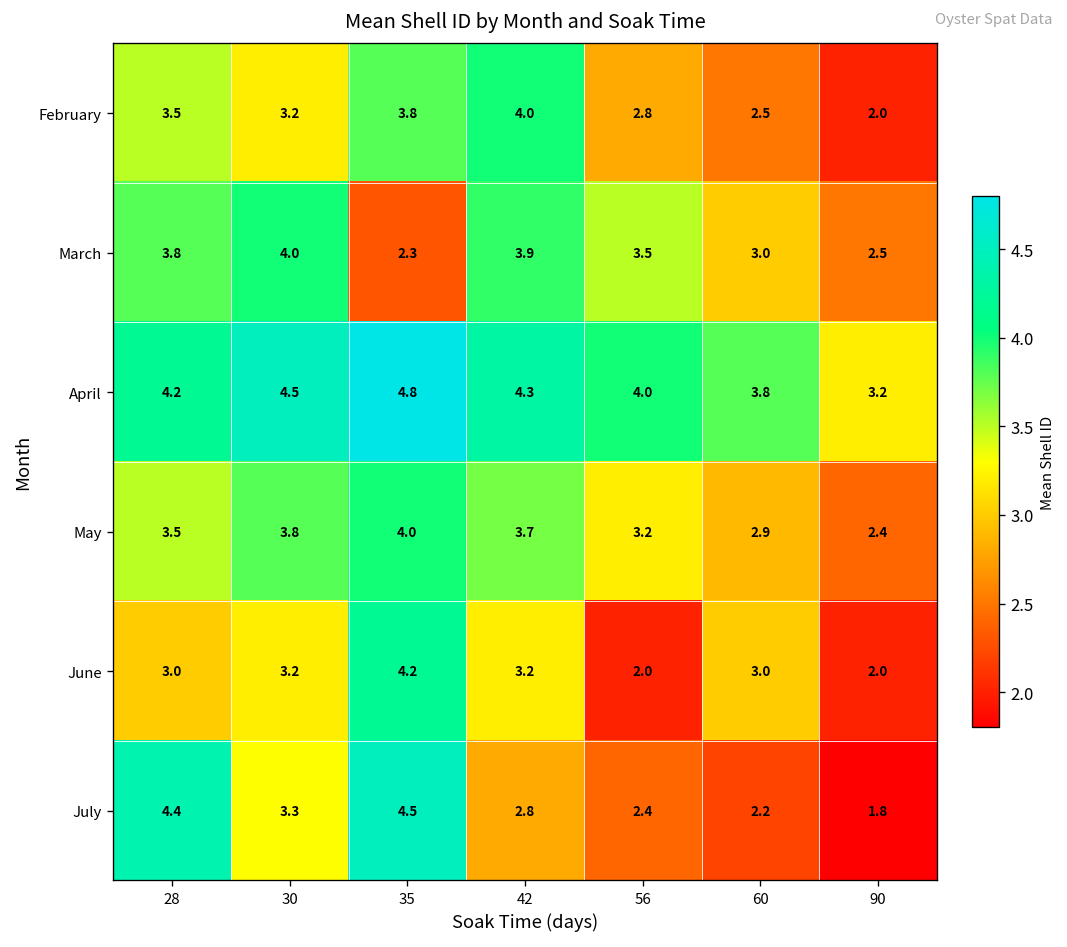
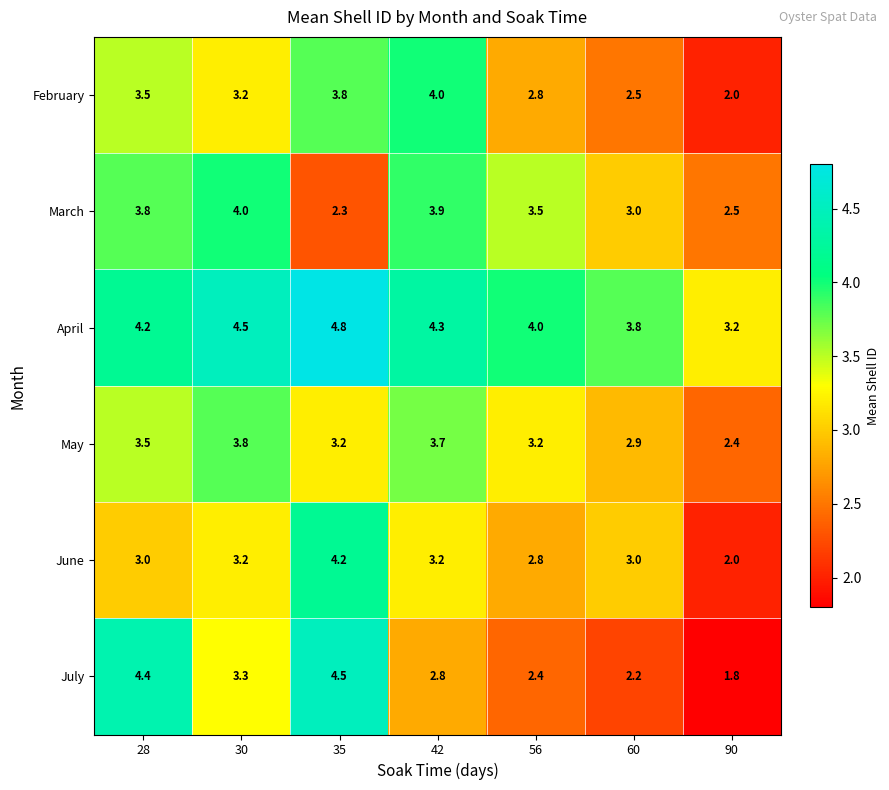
  {
    "February": {
      "28": 3.5,
      "30": 3.2,
      "35": 3.8,
      "42": 4.0,
      "56": 2.8,
      "60": 2.5,
      "90": 2.0
    },
    "March": {
      "28": 3.8,
      "30": 4.0,
      "35": 2.3,
      "42": 3.9,
      "56": 3.5,
      "60": 3.0,
      "90": 2.5
    },
    "April": {
      "28": 4.2,
      "30": 4.5,
      "35": 4.8,
      "42": 4.3,
      "56": 4.0,
      "60": 3.8,
      "90": 3.2
    },
    "May": {
      "28": 3.5,
      "30": 3.8,
-     "35": 4.0,
+     "35": 3.2,
      "42": 3.7,
      "56": 3.2,
      "60": 2.9,
      "90": 2.4
    },
    "June": {
      "28": 3.0,
      "30": 3.2,
      "35": 4.2,
      "42": 3.2,
-     "56": 2.0,
+     "56": 2.8,
      "60": 3.0,
      "90": 2.0
    },
    "July": {
      "28": 4.4,
      "30": 3.3,
      "35": 4.5,
      "42": 2.8,
      "56": 2.4,
      "60": 2.2,
      "90": 1.8
    }
  }
